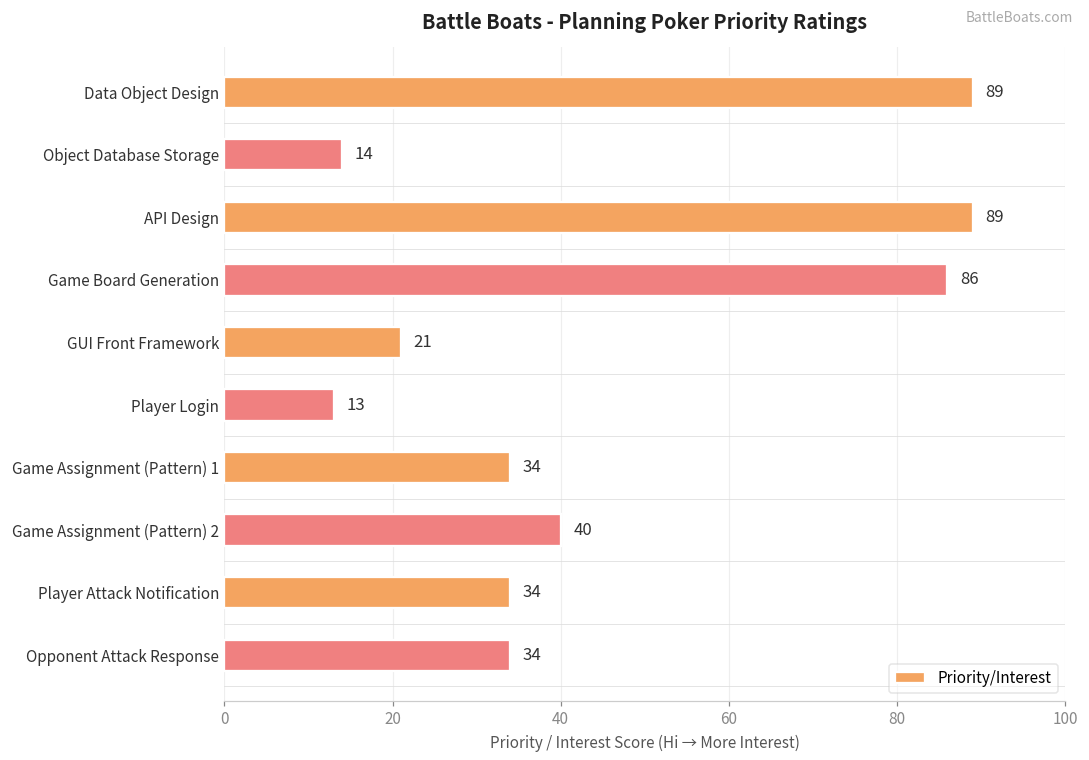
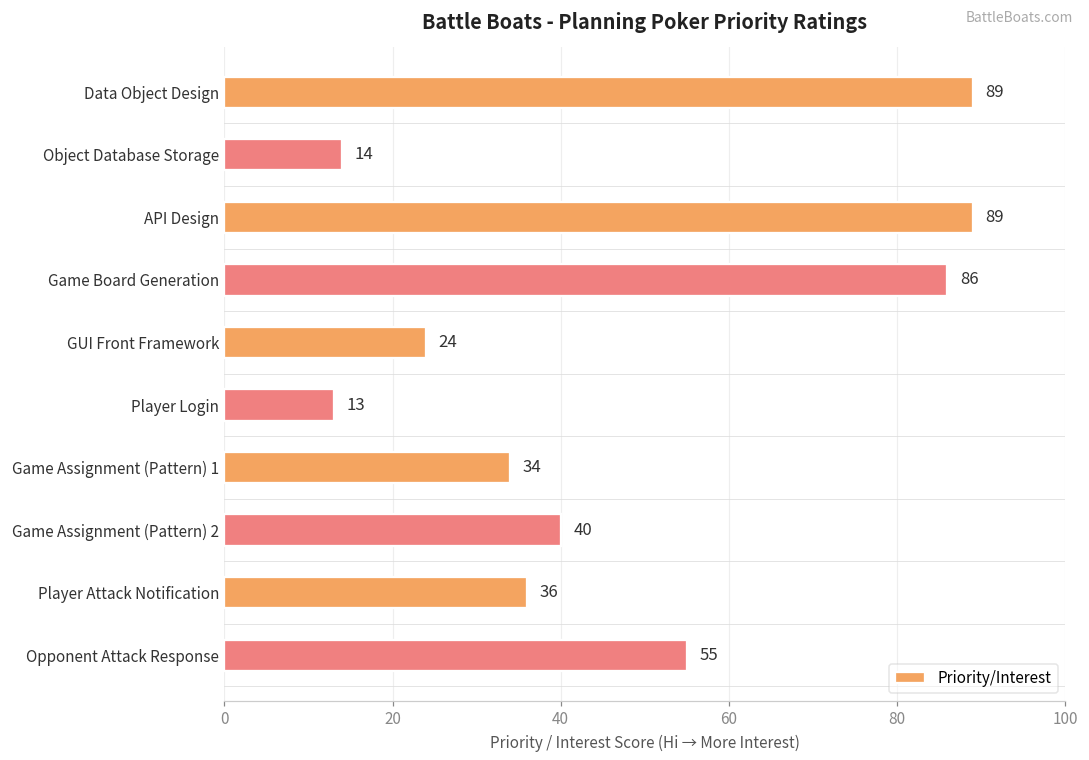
  {
    "Data Object Design": 89,
    "Object Database Storage": 14,
    "API Design": 89,
    "Game Board Generation": 86,
-   "GUI Front Framework": 21,
+   "GUI Front Framework": 24,
    "Player Login": 13,
    "Game Assignment (Pattern) 1": 34,
    "Game Assignment (Pattern) 2": 40,
-   "Player Attack Notification": 34,
-   "Opponent Attack Response": 34
+   "Player Attack Notification": 36,
+   "Opponent Attack Response": 55
  }
